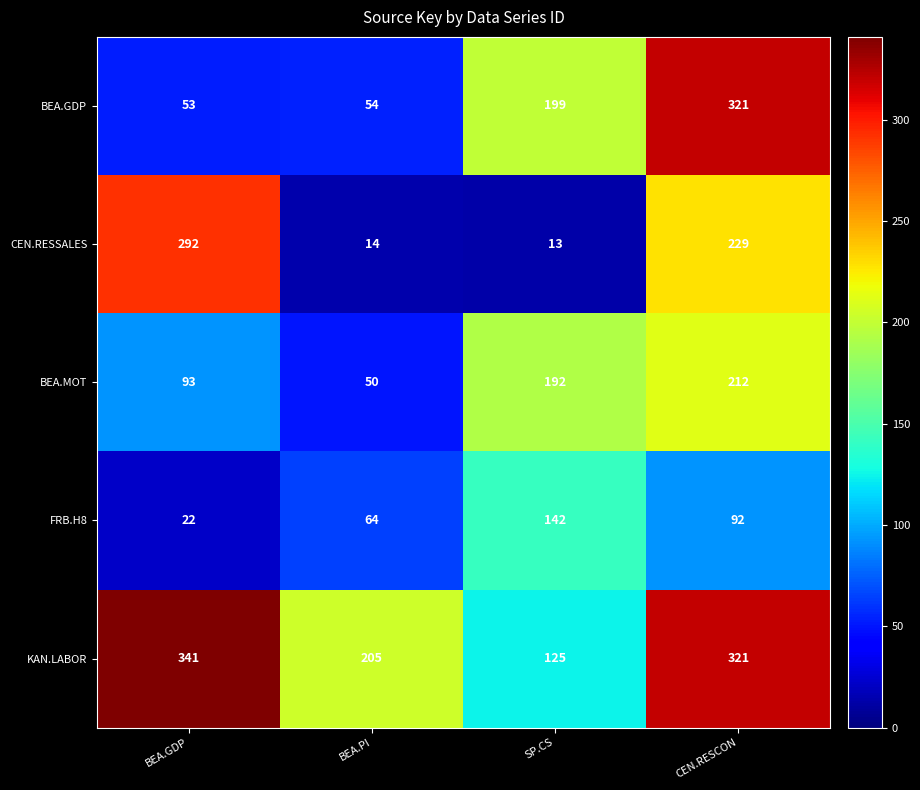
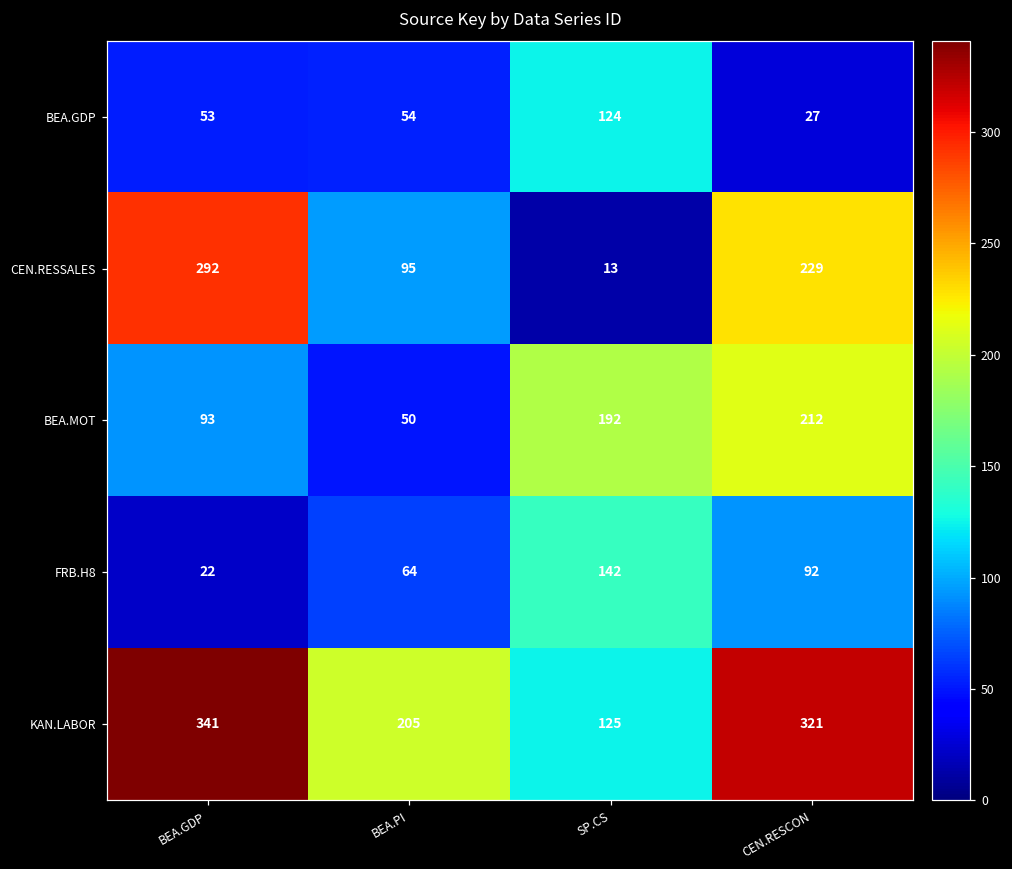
  {
    "BEA.GDP": {
      "BEA.GDP": 53,
      "BEA.PI": 54,
-     "SP.CS": 199,
-     "CEN.RESCON": 321
+     "SP.CS": 124,
+     "CEN.RESCON": 27
    },
    "CEN.RESSALES": {
      "BEA.GDP": 292,
-     "BEA.PI": 14,
+     "BEA.PI": 95,
      "SP.CS": 13,
      "CEN.RESCON": 229
    },
    "BEA.MOT": {
      "BEA.GDP": 93,
      "BEA.PI": 50,
      "SP.CS": 192,
      "CEN.RESCON": 212
    },
    "FRB.H8": {
      "BEA.GDP": 22,
      "BEA.PI": 64,
      "SP.CS": 142,
      "CEN.RESCON": 92
    },
    "KAN.LABOR": {
      "BEA.GDP": 341,
      "BEA.PI": 205,
      "SP.CS": 125,
      "CEN.RESCON": 321
    }
  }
